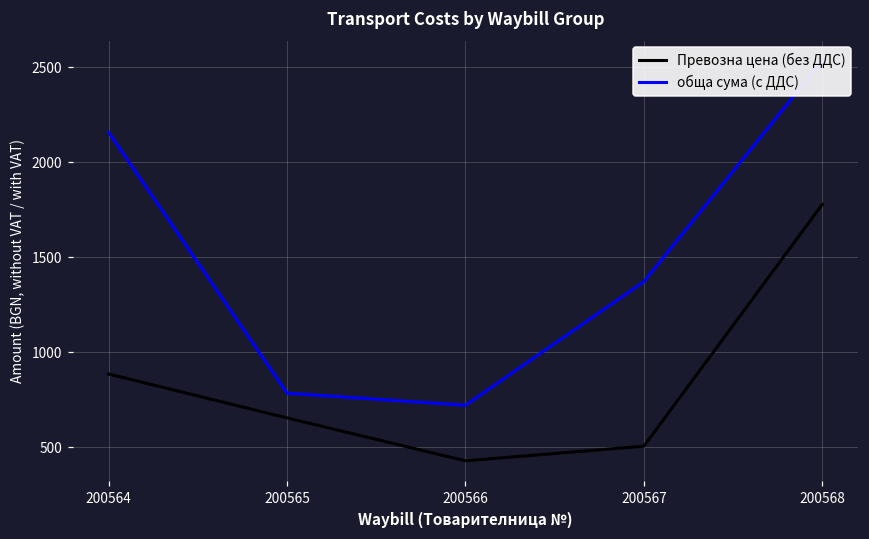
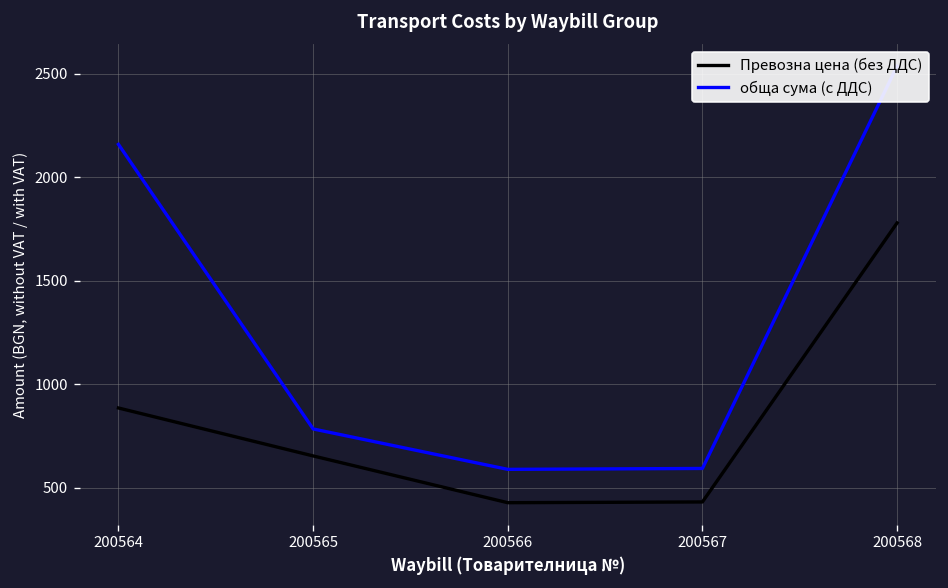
  {
    "Превозна цена (без ДДС)": {
      "200564": 890,
      "200565": 650,
      "200566": 430,
-     "200567": 510,
+     "200567": 430,
      "200568": 1780
    },
    "обща сума (с ДДС)": {
      "200564": 2160,
      "200565": 780,
-     "200566": 720,
-     "200567": 1370
+     "200566": 590,
+     "200567": 590
    }
  }
